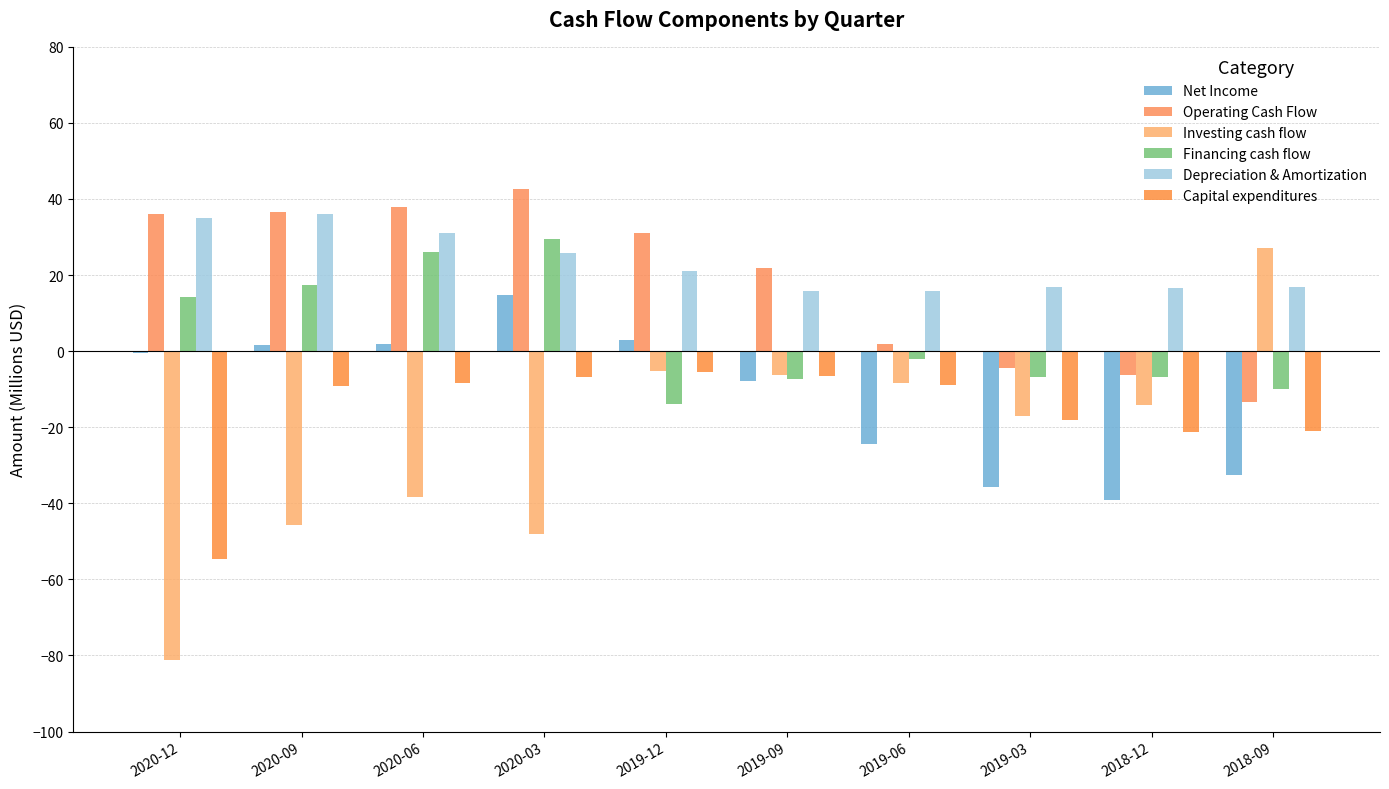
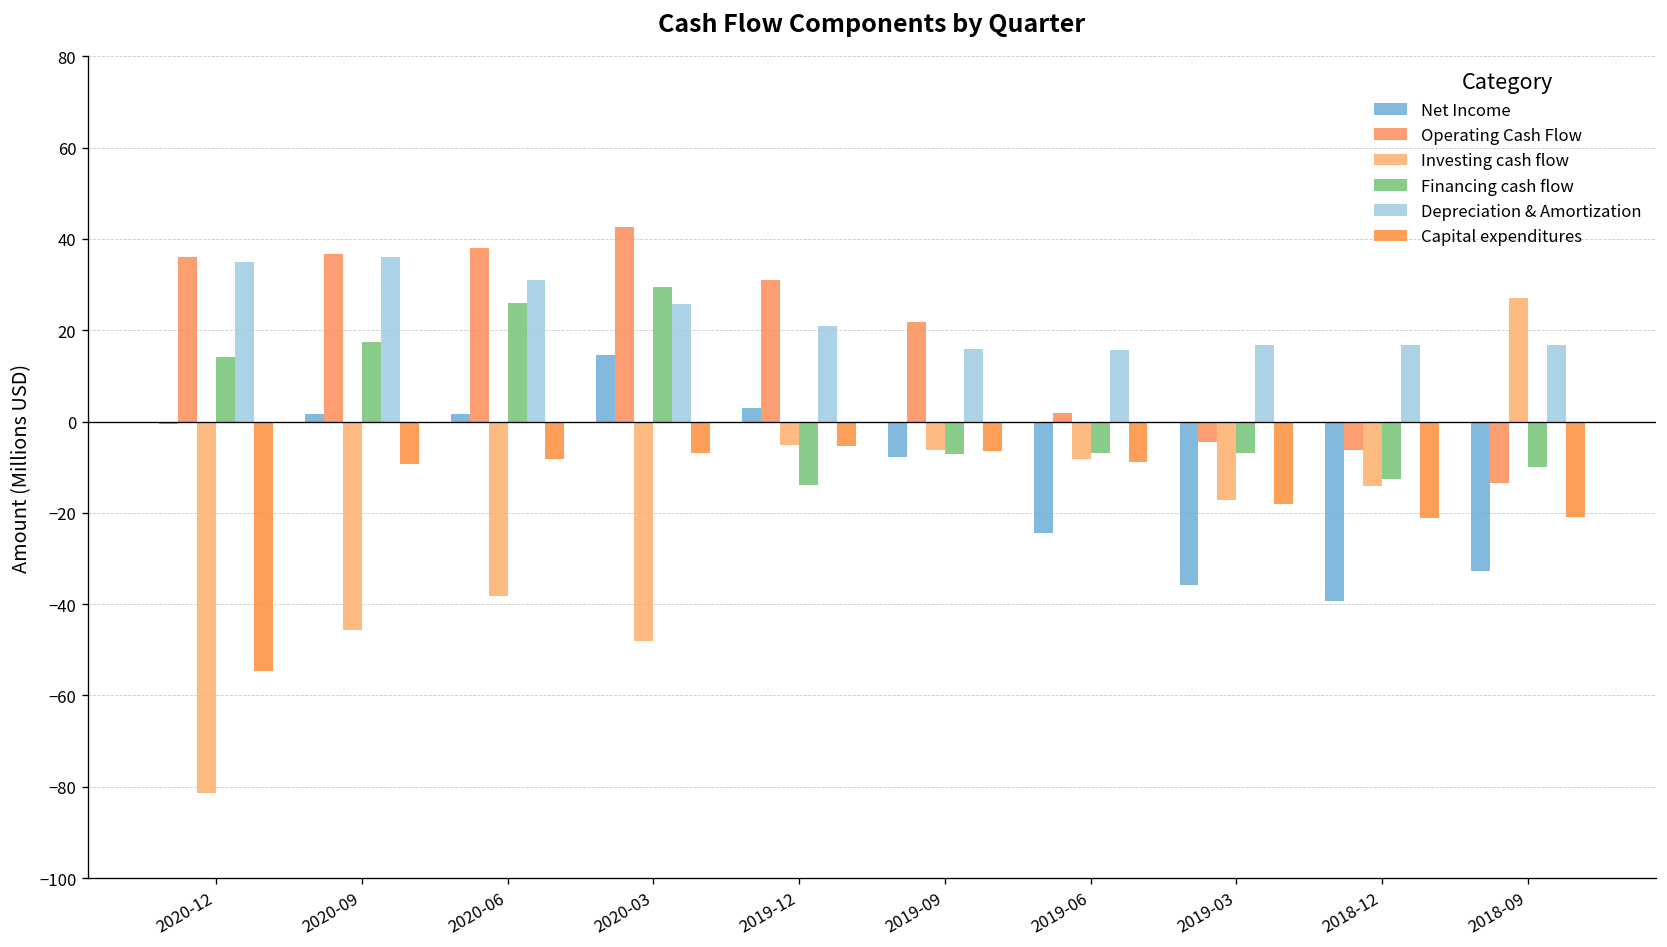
  {
    "Financing cash flow": {
      "2020-12": 14,
      "2020-09": 17,
      "2020-06": 26,
      "2020-03": 29,
      "2019-12": -14,
      "2019-09": -7,
-     "2019-06": -2,
+     "2019-06": -7,
      "2019-03": -7,
-     "2018-12": -7,
+     "2018-12": -13,
      "2018-09": -10
    }
  }
